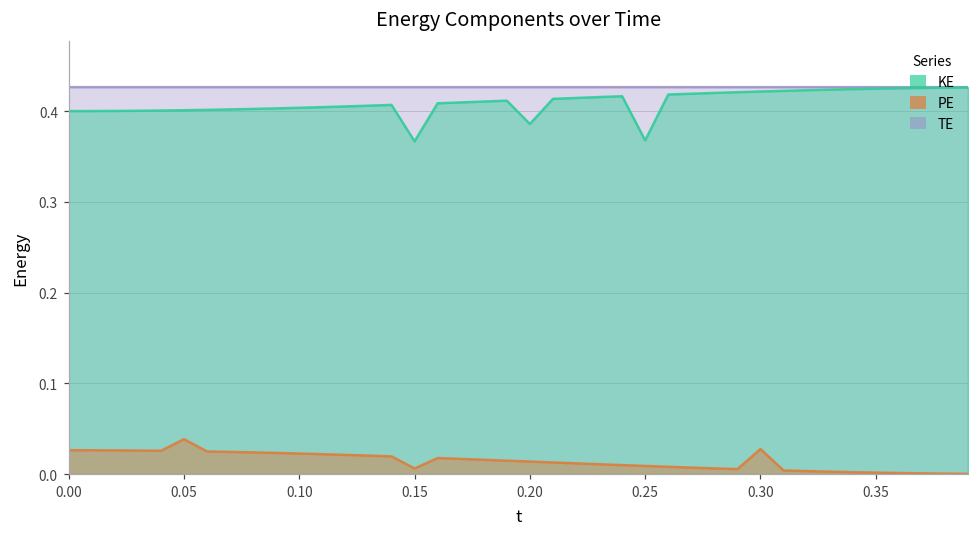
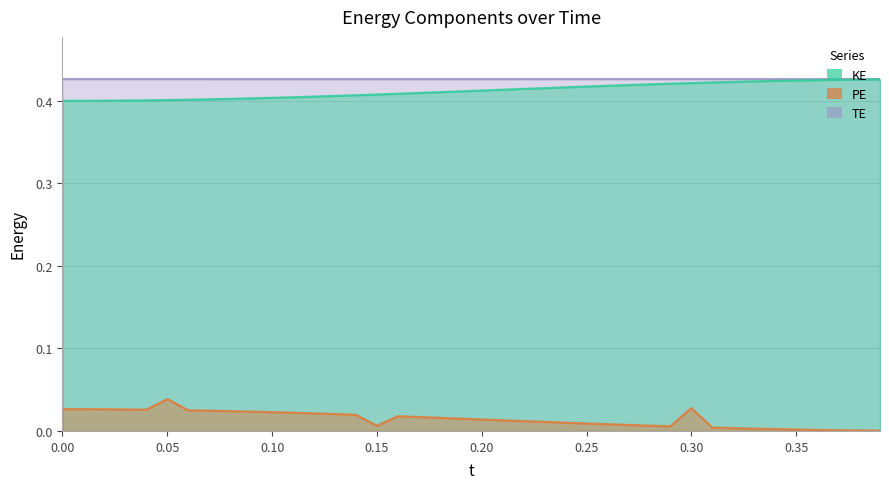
  {
    "TE": {
      "0.00": 0.43,
      "0.05": 0.43,
      "0.10": 0.43,
      "0.15": 0.43,
      "0.20": 0.43,
      "0.25": 0.43,
      "0.30": 0.43
    },
    "KE": {
      "0.00": 0.40,
      "0.05": 0.40,
      "0.10": 0.40,
-     "0.15": 0.37,
-     "0.20": 0.39,
-     "0.25": 0.37,
+     "0.15": 0.41,
+     "0.20": 0.41,
+     "0.25": 0.42,
      "0.30": 0.42
    },
    "PE": {
      "0.00": 0.03,
      "0.05": 0.04,
      "0.10": 0.02,
      "0.15": 0.01,
      "0.20": 0.01,
      "0.25": 0.01,
      "0.30": 0.03,
      "0.35": 0.00
    }
  }
